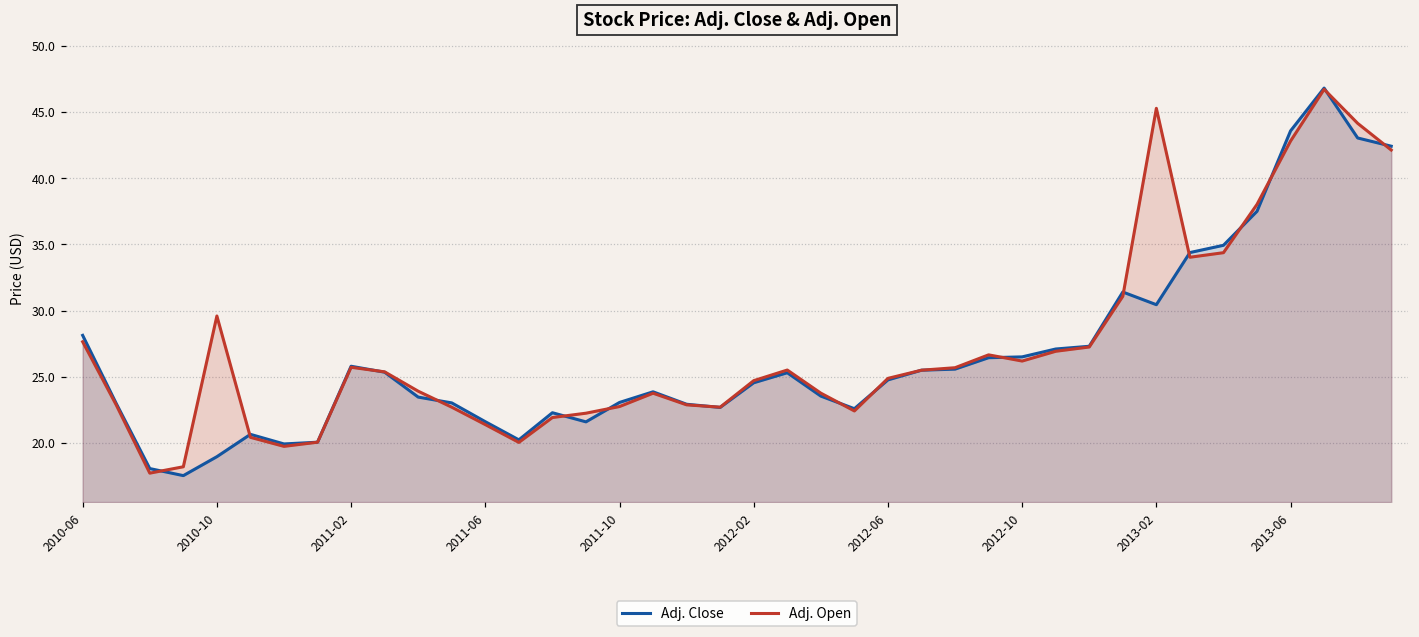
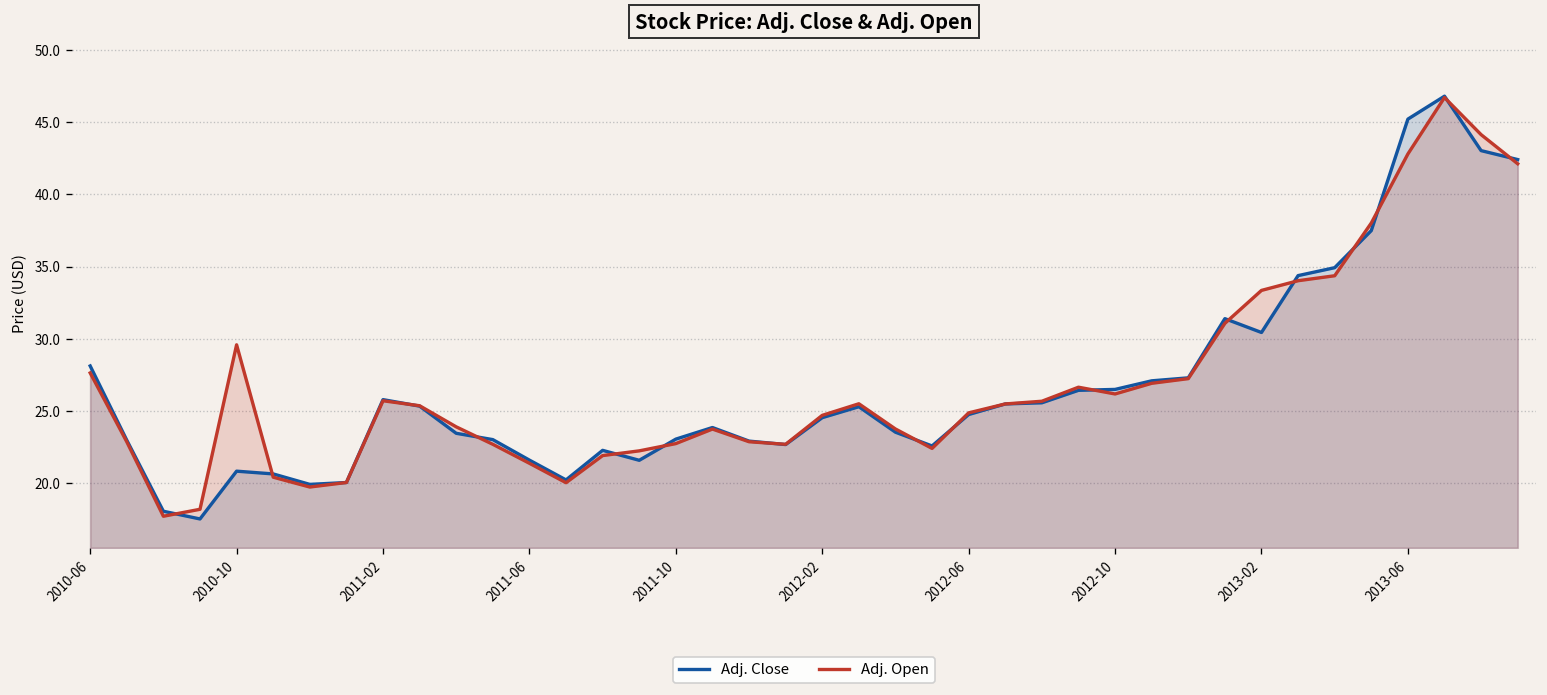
  {
    "Adj. Close": {
      "2010-06": 28.1,
-     "2010-10": 19.0,
+     "2010-10": 20.8,
      "2011-06": 21.6,
      "2011-10": 23.1,
      "2012-10": 26.5,
      "2013-02": 30.4,
-     "2013-06": 43.6
+     "2013-06": 45.2
    },
    "Adj. Open": {
      "2010-06": 27.6,
      "2010-10": 29.6,
      "2011-06": 21.4,
      "2011-10": 22.7,
      "2012-10": 26.2,
-     "2013-02": 45.3,
+     "2013-02": 33.4,
      "2013-06": 42.8
    }
  }
